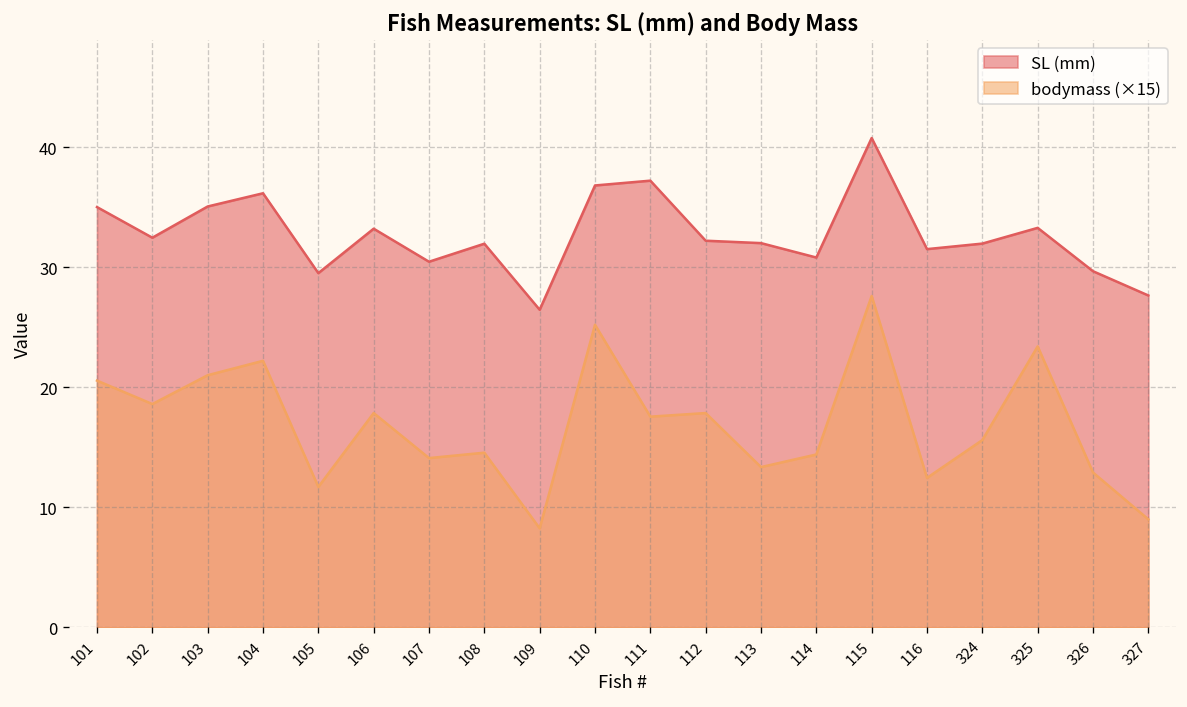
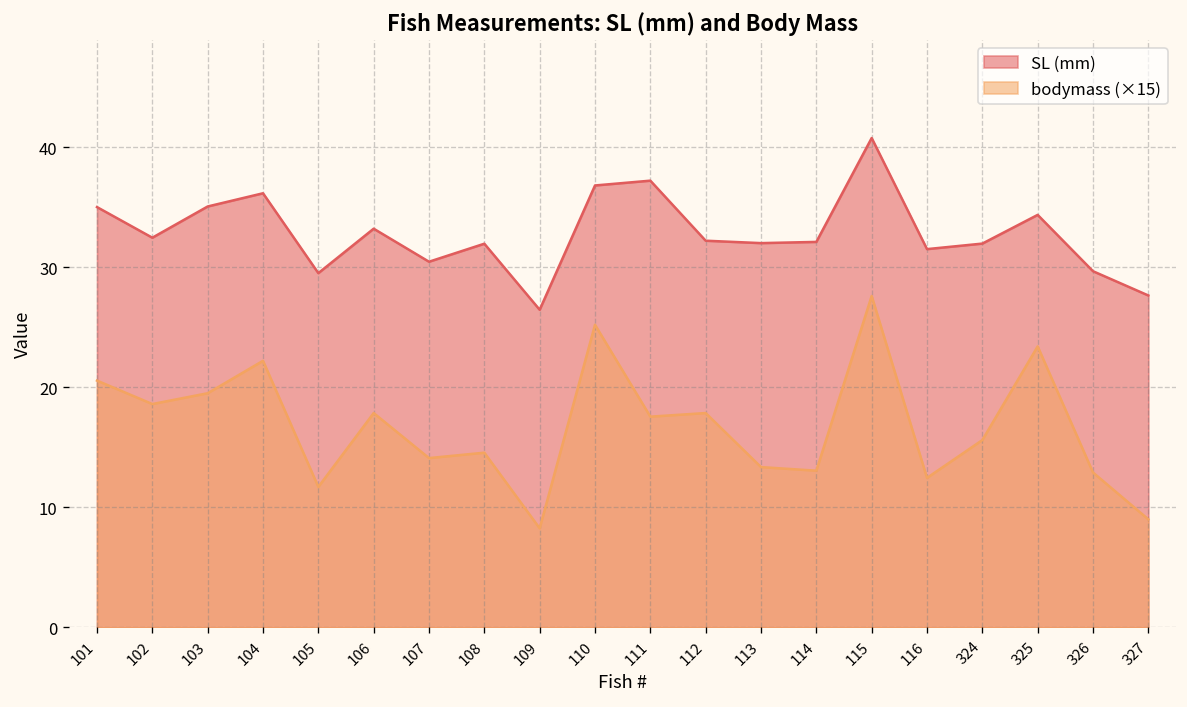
  {
    "SL (mm)": {
      "101": 35.0,
      "102": 32.5,
      "103": 35.1,
      "104": 36.2,
      "105": 29.5,
      "106": 33.2,
      "107": 30.5,
      "108": 32.0,
      "109": 26.5,
      "110": 36.8,
      "111": 37.2,
      "112": 32.2,
      "113": 32.0,
-     "114": 30.8,
+     "114": 32.1,
      "115": 40.8,
      "116": 31.5,
      "324": 32.0,
-     "325": 33.3,
+     "325": 34.4,
      "326": 29.7,
      "327": 27.6
    },
    "bodymass (×15)": {
      "101": 20.6,
      "102": 18.6,
-     "103": 21.0,
+     "103": 19.5,
      "104": 22.2,
      "105": 11.7,
      "106": 17.8,
      "107": 14.1,
      "108": 14.5,
      "109": 8.3,
      "110": 25.2,
      "111": 17.5,
      "112": 17.8,
      "113": 13.4,
-     "114": 14.4,
+     "114": 13.1,
      "115": 27.6,
      "116": 12.5,
      "324": 15.6,
      "325": 23.4,
      "326": 12.9,
      "327": 9.0
    }
  }
